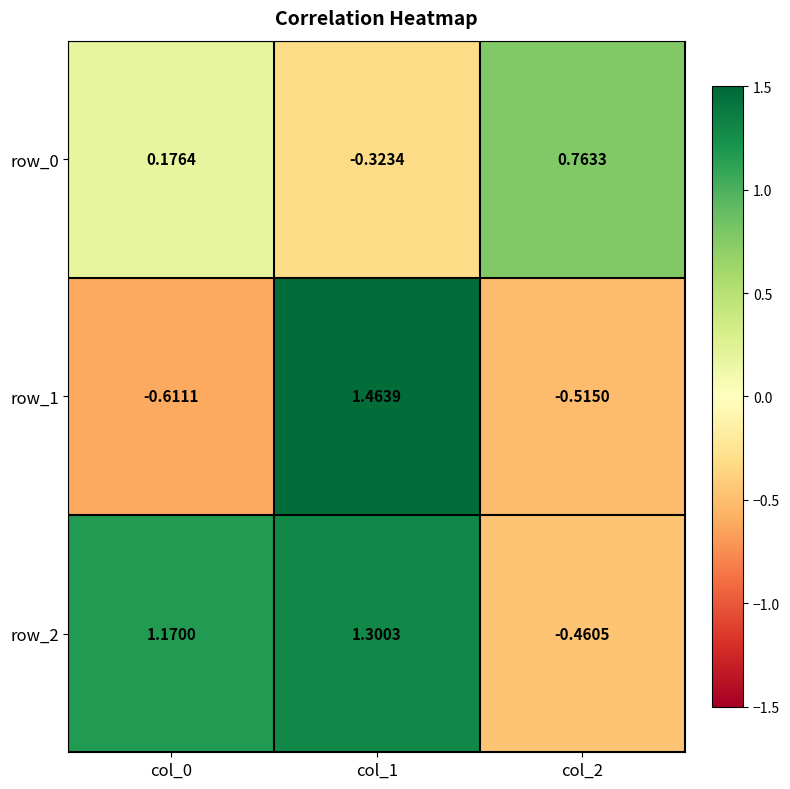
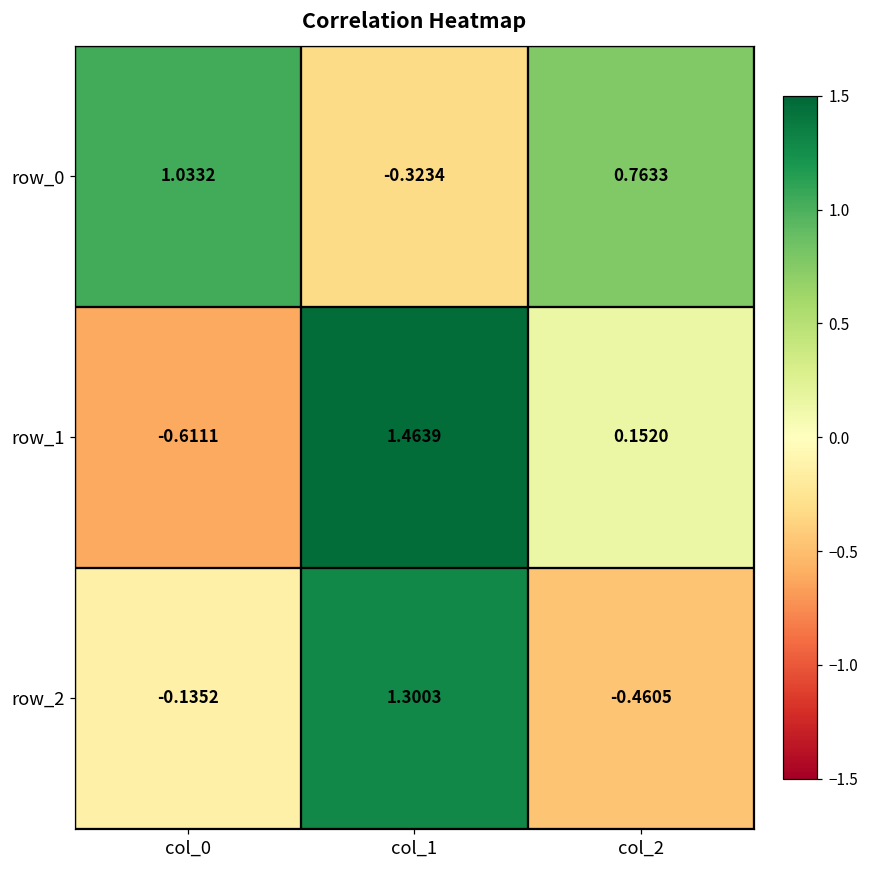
  {
    "row_0": {
-     "col_0": 0.1764,
+     "col_0": 1.0332,
      "col_1": -0.3234,
      "col_2": 0.7633
    },
    "row_1": {
      "col_0": -0.6111,
      "col_1": 1.4639,
-     "col_2": -0.5150
+     "col_2": 0.1520
    },
    "row_2": {
-     "col_0": 1.1700,
+     "col_0": -0.1352,
      "col_1": 1.3003,
      "col_2": -0.4605
    }
  }
